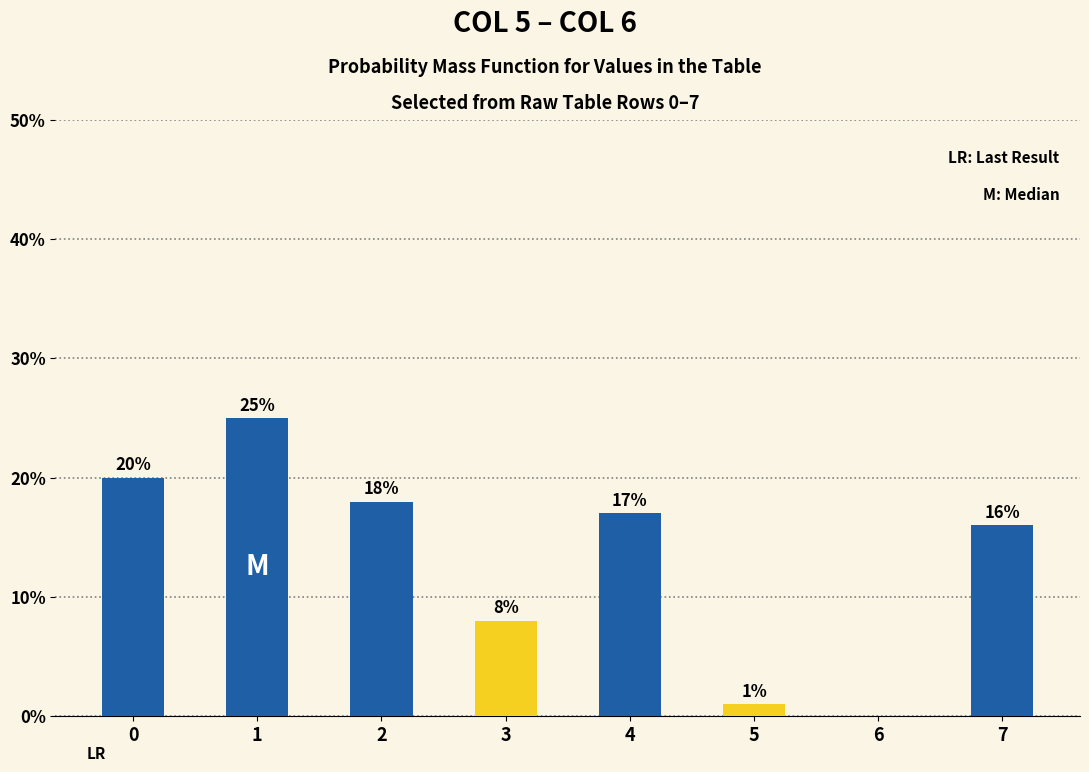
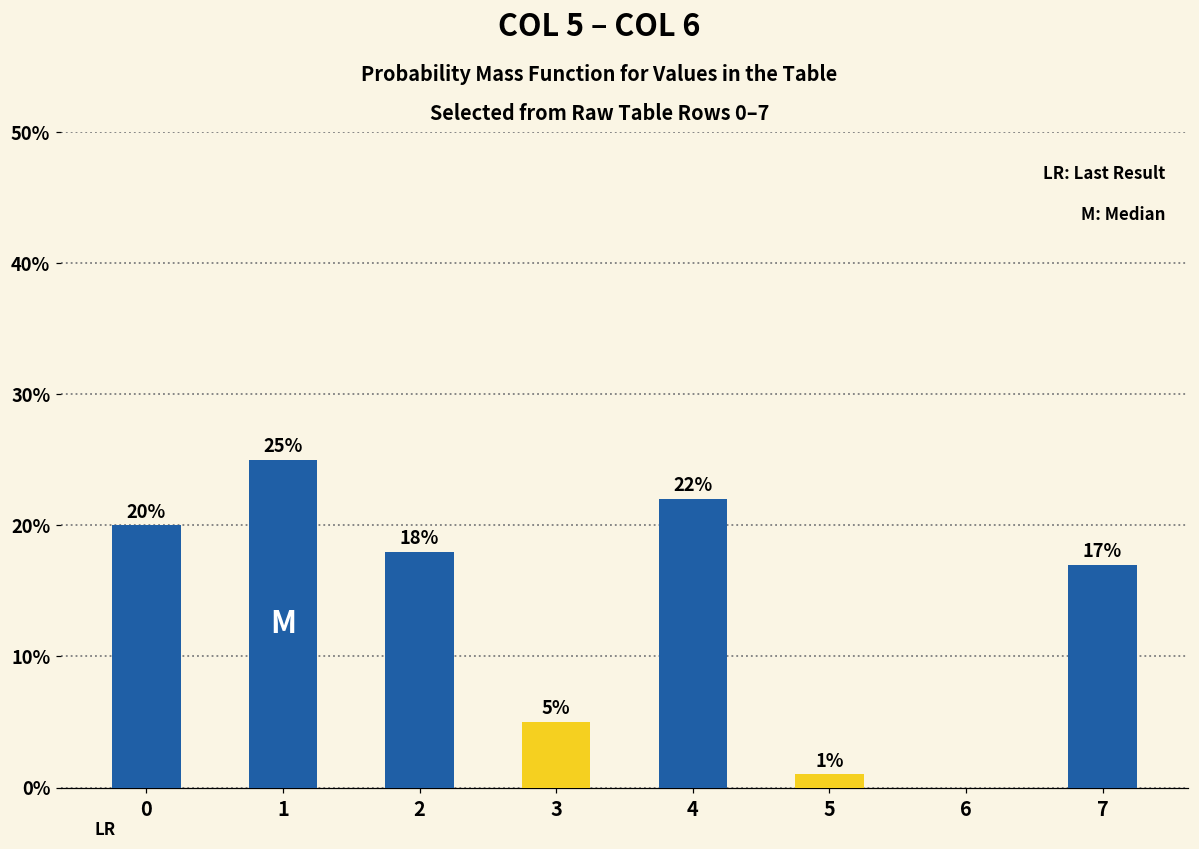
  {
    "0": "20%",
    "1": "25%",
    "2": "18%",
-   "3": "8%",
-   "4": "17%",
+   "3": "5%",
+   "4": "22%",
    "5": "1%",
-   "7": "16%"
+   "7": "17%"
  }
